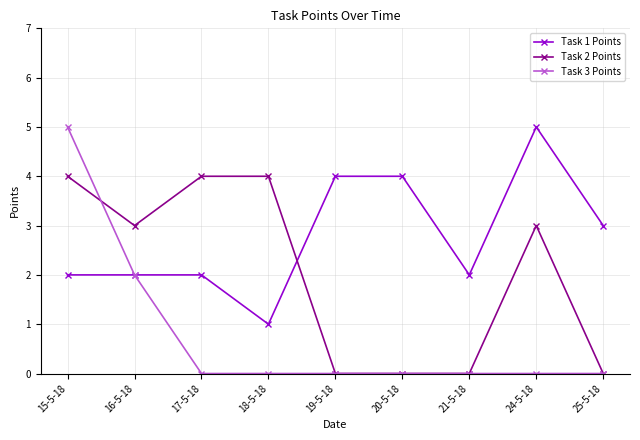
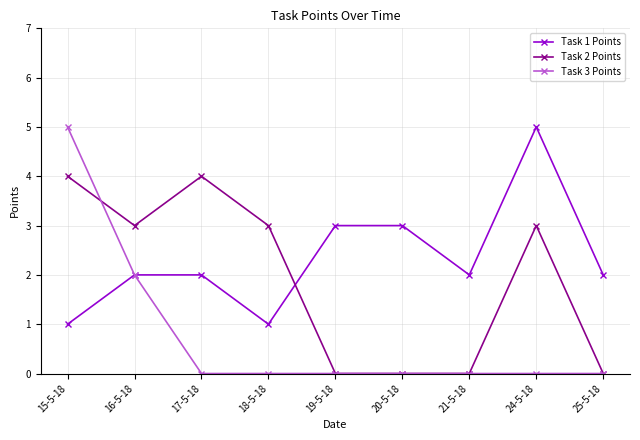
  {
    "Task 1 Points": {
-     "15-5-18": 2,
+     "15-5-18": 1,
      "17-5-18": 2,
      "18-5-18": 1,
-     "19-5-18": 4,
-     "20-5-18": 4,
+     "19-5-18": 3,
+     "20-5-18": 3,
      "21-5-18": 2,
      "24-5-18": 5,
-     "25-5-18": 3
+     "25-5-18": 2
    },
    "Task 2 Points": {
      "15-5-18": 4,
      "16-5-18": 3,
      "17-5-18": 4,
-     "18-5-18": 4,
+     "18-5-18": 3,
      "24-5-18": 3
    },
    "Task 3 Points": {
      "15-5-18": 5,
      "17-5-18": 0,
      "18-5-18": 0,
      "24-5-18": 0
    }
  }
